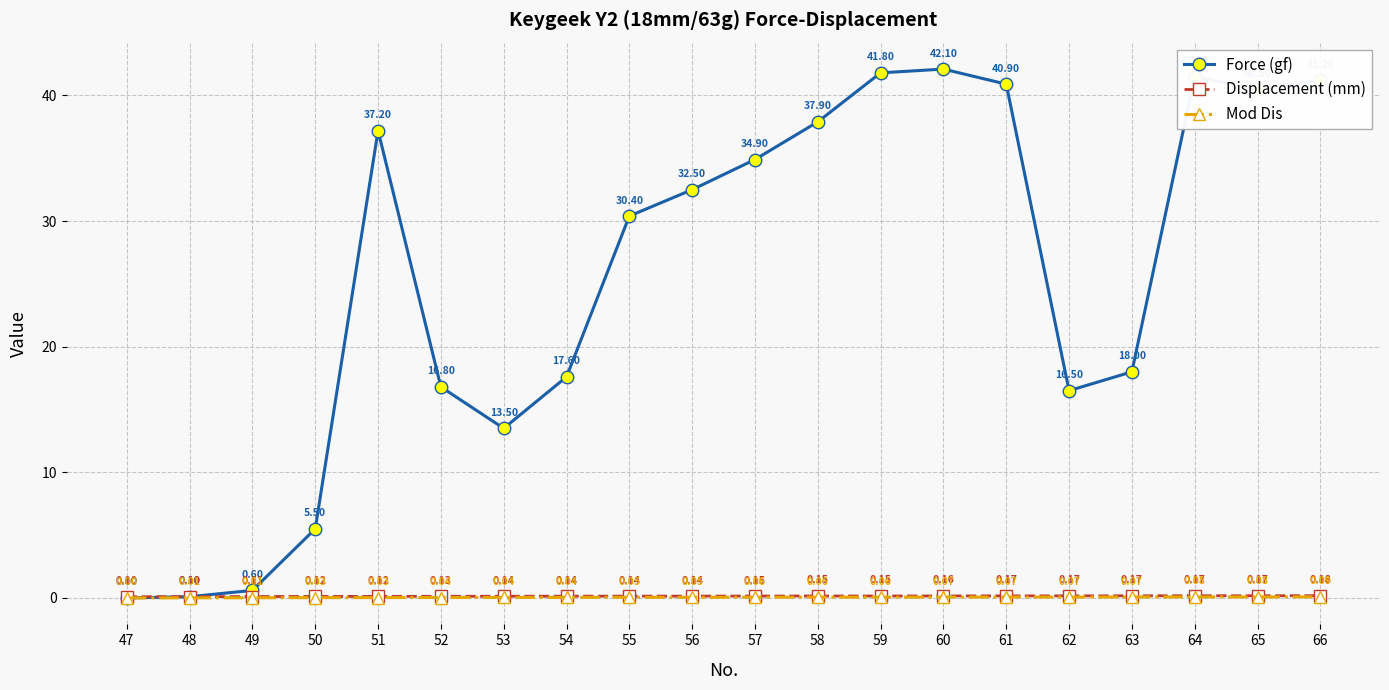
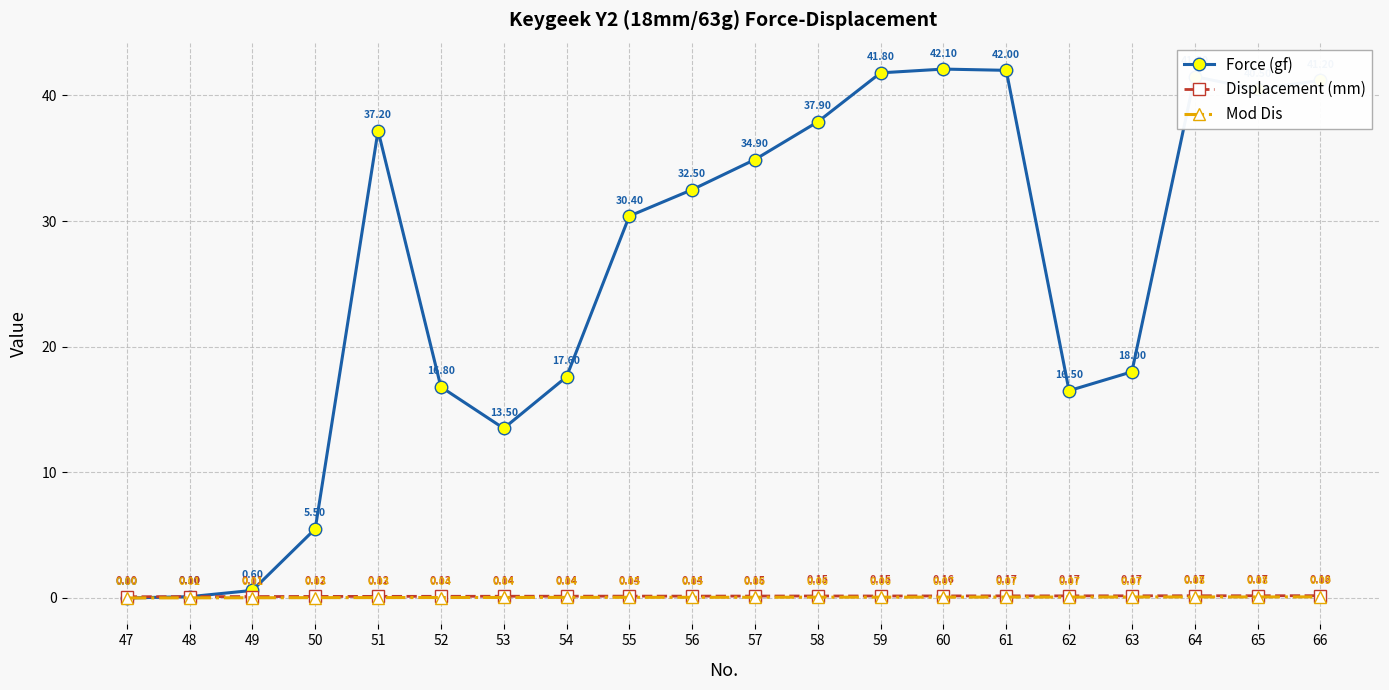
  {
    "Force (gf)": {
      "50": 5.50,
      "51": 37.20,
      "52": 16.80,
      "53": 13.50,
      "54": 17.60,
      "55": 30.40,
      "56": 32.50,
      "57": 34.90,
      "58": 37.90,
      "59": 41.80,
      "60": 42.10,
-     "61": 40.90,
+     "61": 42.00,
      "62": 16.50,
      "63": 18.00
    }
  }
